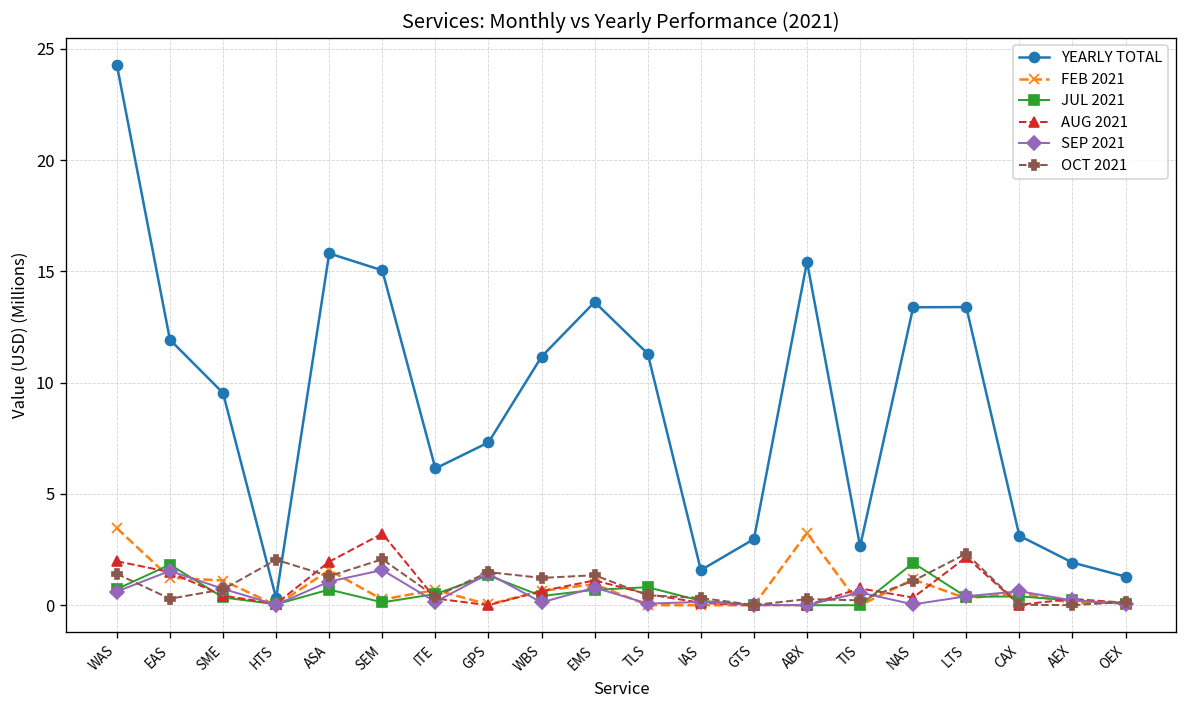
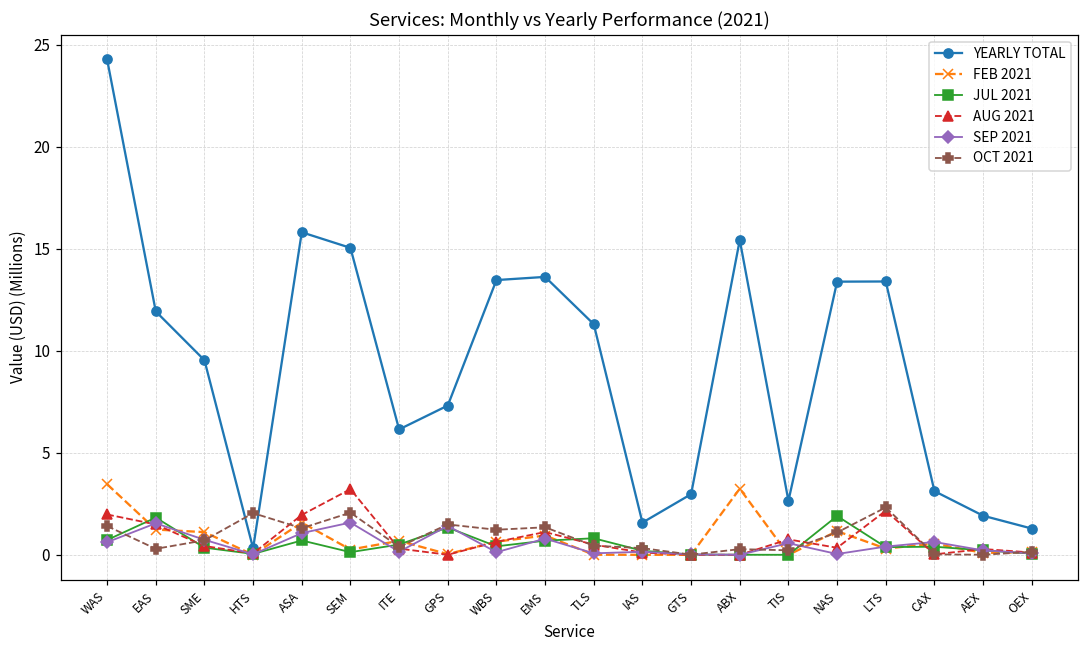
  {
    "YEARLY TOTAL": {
      "WAS": 24.3,
      "EAS": 11.9,
      "SME": 9.5,
      "HTS": 0.3,
      "ASA": 15.8,
      "SEM": 15.0,
      "ITE": 6.1,
      "GPS": 7.3,
-     "WBS": 11.2,
+     "WBS": 13.5,
      "EMS": 13.6,
      "TLS": 11.3,
      "IAS": 1.6,
      "GTS": 3.0,
      "ABX": 15.4,
      "TIS": 2.6,
      "NAS": 13.4,
      "LTS": 13.4,
      "CAX": 3.1,
      "AEX": 1.9,
      "OEX": 1.3
    },
    "FEB 2021": {
      "WAS": 3.5,
      "EAS": 1.2,
      "SME": 1.1,
      "ASA": 1.6,
      "ITE": 0.7,
      "EMS": 0.9,
      "ABX": 3.2
    },
    "JUL 2021": {
      "EAS": 1.8,
      "ASA": 0.7,
      "WBS": 0.4,
      "TLS": 0.8,
      "NAS": 1.9,
      "CAX": 0.4
    },
    "AUG 2021": {
      "WAS": 2.0,
      "ASA": 2.0,
      "SEM": 3.2,
      "EMS": 1.1,
      "TIS": 0.8,
      "NAS": 0.3,
      "LTS": 2.2
    },
    "SEP 2021": {
      "ASA": 1.1,
      "SEM": 1.6,
      "ITE": 0.2,
      "WBS": 0.1,
      "TIS": 0.6,
      "NAS": 0.0
    },
    "OCT 2021": {
      "WAS": 1.4,
      "EAS": 0.3,
      "HTS": 2.0,
      "ASA": 1.3,
      "SEM": 2.1,
      "WBS": 1.2,
      "EMS": 1.3,
      "ABX": 0.3,
      "TIS": 0.2,
      "LTS": 2.3
    }
  }
